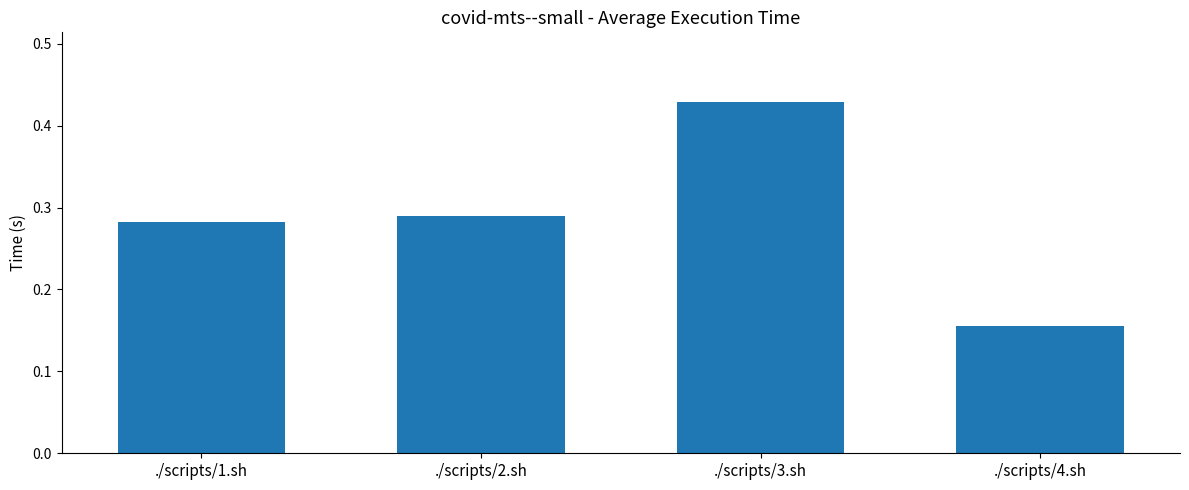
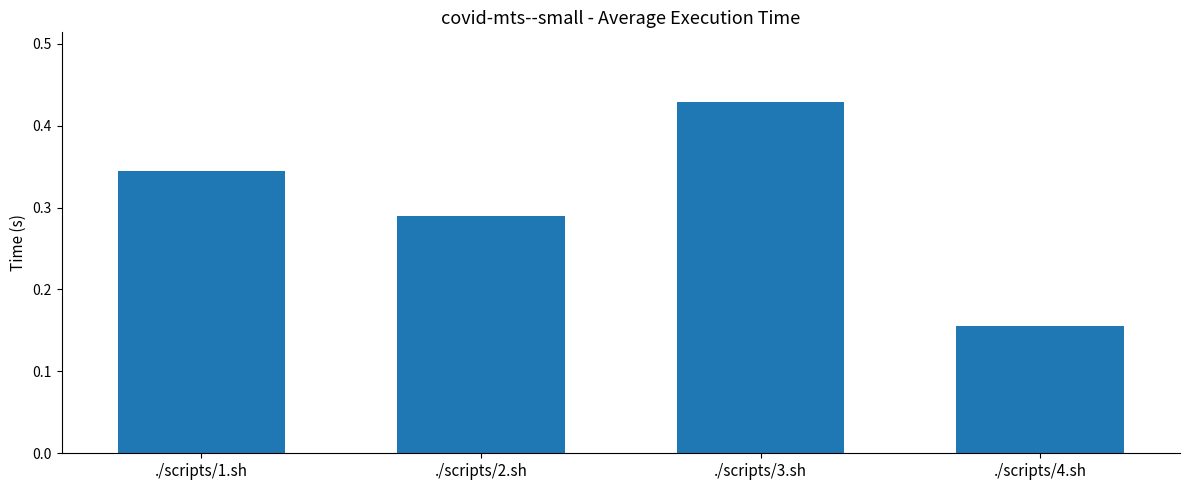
  {
-   "./scripts/1.sh": 0.28,
+   "./scripts/1.sh": 0.34,
    "./scripts/2.sh": 0.29,
    "./scripts/3.sh": 0.43,
    "./scripts/4.sh": 0.16
  }
